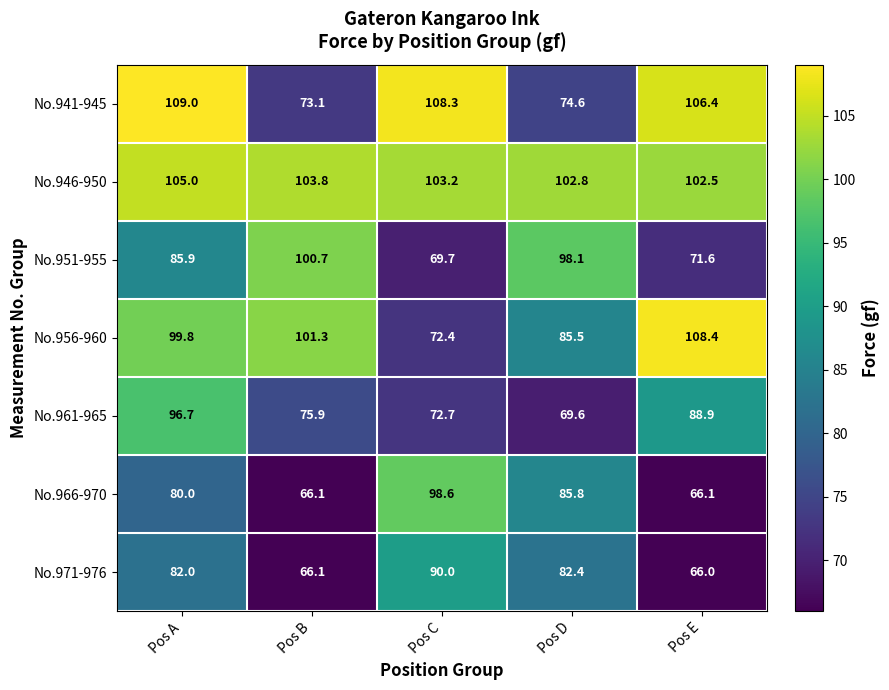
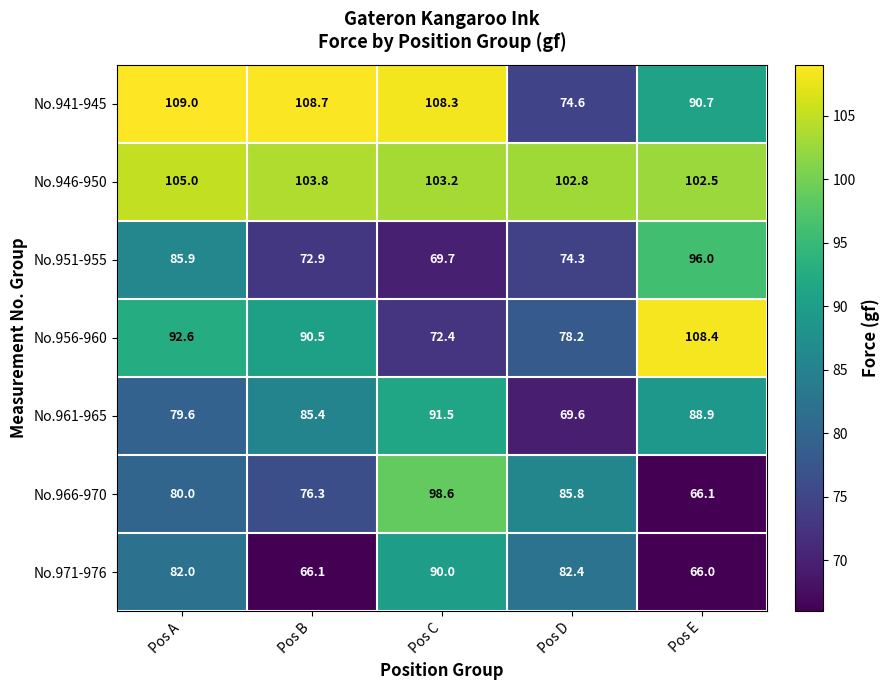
  {
    "No.941-945": {
      "Pos A": 109.0,
-     "Pos B": 73.1,
+     "Pos B": 108.7,
      "Pos C": 108.3,
      "Pos D": 74.6,
-     "Pos E": 106.4
+     "Pos E": 90.7
    },
    "No.946-950": {
      "Pos A": 105.0,
      "Pos B": 103.8,
      "Pos C": 103.2,
      "Pos D": 102.8,
      "Pos E": 102.5
    },
    "No.951-955": {
      "Pos A": 85.9,
-     "Pos B": 100.7,
+     "Pos B": 72.9,
      "Pos C": 69.7,
-     "Pos D": 98.1,
-     "Pos E": 71.6
+     "Pos D": 74.3,
+     "Pos E": 96.0
    },
    "No.956-960": {
-     "Pos A": 99.8,
-     "Pos B": 101.3,
+     "Pos A": 92.6,
+     "Pos B": 90.5,
      "Pos C": 72.4,
-     "Pos D": 85.5,
+     "Pos D": 78.2,
      "Pos E": 108.4
    },
    "No.961-965": {
-     "Pos A": 96.7,
-     "Pos B": 75.9,
-     "Pos C": 72.7,
+     "Pos A": 79.6,
+     "Pos B": 85.4,
+     "Pos C": 91.5,
      "Pos D": 69.6,
      "Pos E": 88.9
    },
    "No.966-970": {
      "Pos A": 80.0,
-     "Pos B": 66.1,
+     "Pos B": 76.3,
      "Pos C": 98.6,
      "Pos D": 85.8,
      "Pos E": 66.1
    },
    "No.971-976": {
      "Pos A": 82.0,
      "Pos B": 66.1,
      "Pos C": 90.0,
      "Pos D": 82.4,
      "Pos E": 66.0
    }
  }
